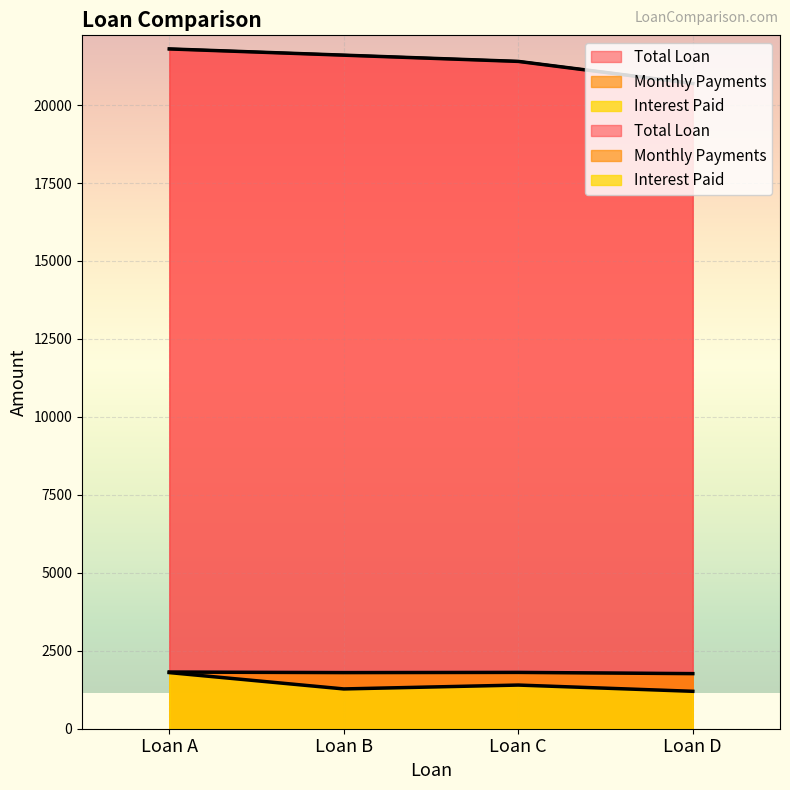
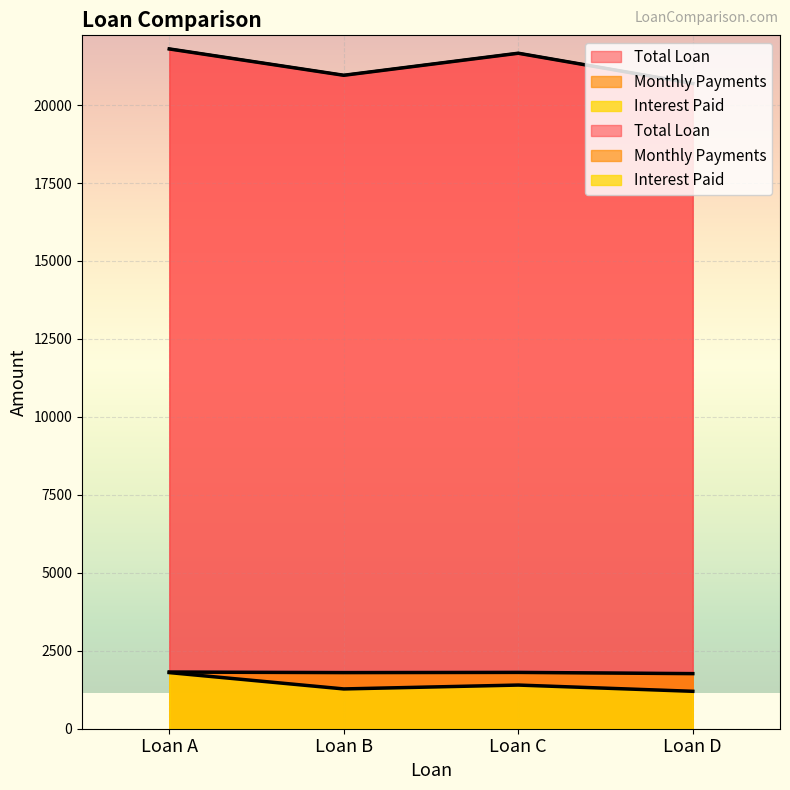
  {
    "Total Loan": {
      "Loan A": 21800,
-     "Loan B": 21600,
-     "Loan C": 21400
+     "Loan B": 21000,
+     "Loan C": 21700
    },
    "Monthly Payments": {
      "Loan B": 1800,
      "Loan C": 1800,
      "Loan D": 1800
    },
    "Interest Paid": {
      "Loan B": 1300,
      "Loan C": 1400,
      "Loan D": 1200
    }
  }
